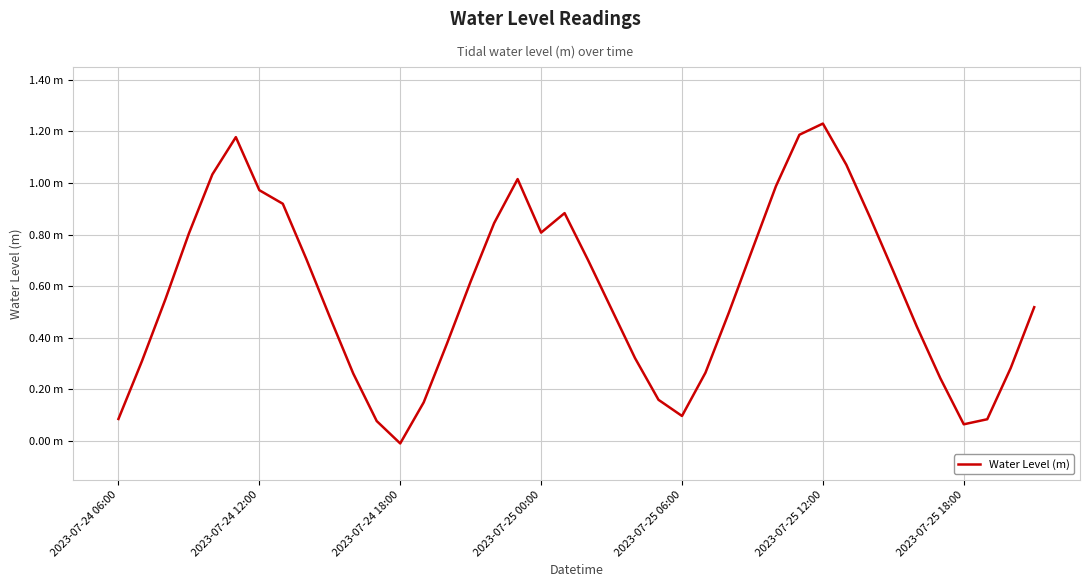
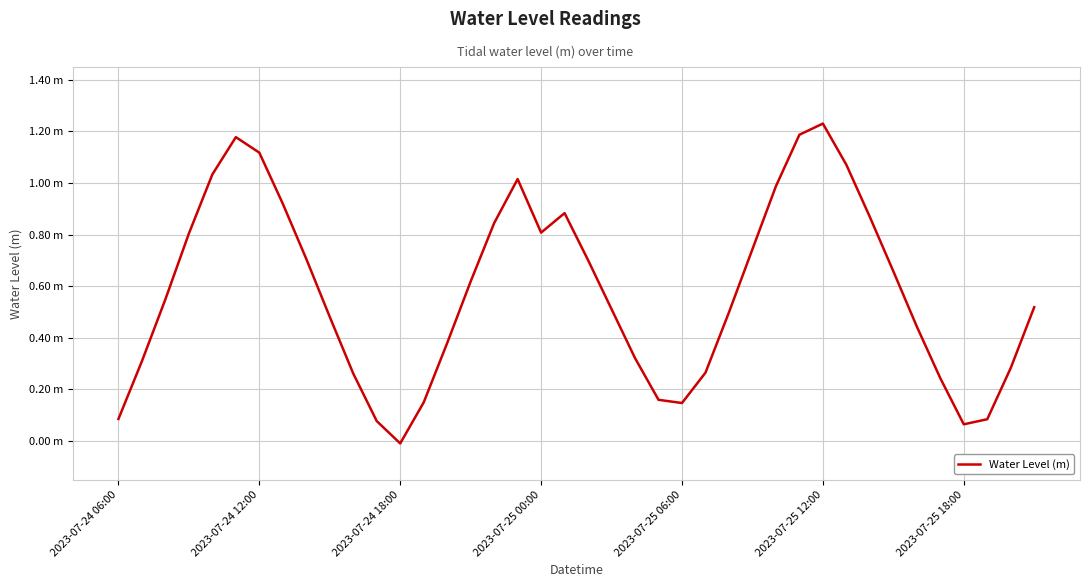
  {
    "2023-07-24 06:00": "0.09 m",
-   "2023-07-24 12:00": "0.97 m",
+   "2023-07-24 12:00": "1.12 m",
    "2023-07-24 18:00": "-0.01 m",
    "2023-07-25 00:00": "0.81 m",
-   "2023-07-25 06:00": "0.10 m",
+   "2023-07-25 06:00": "0.15 m",
    "2023-07-25 12:00": "1.23 m",
    "2023-07-25 18:00": "0.07 m"
  }
